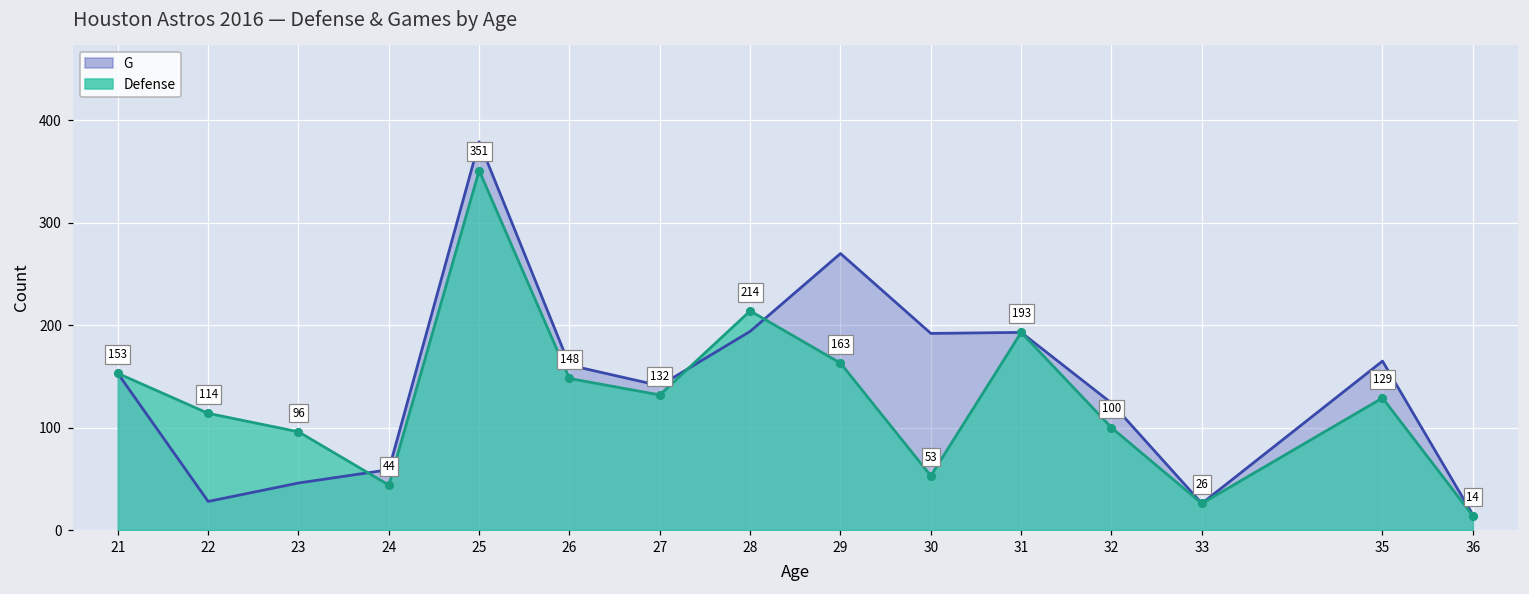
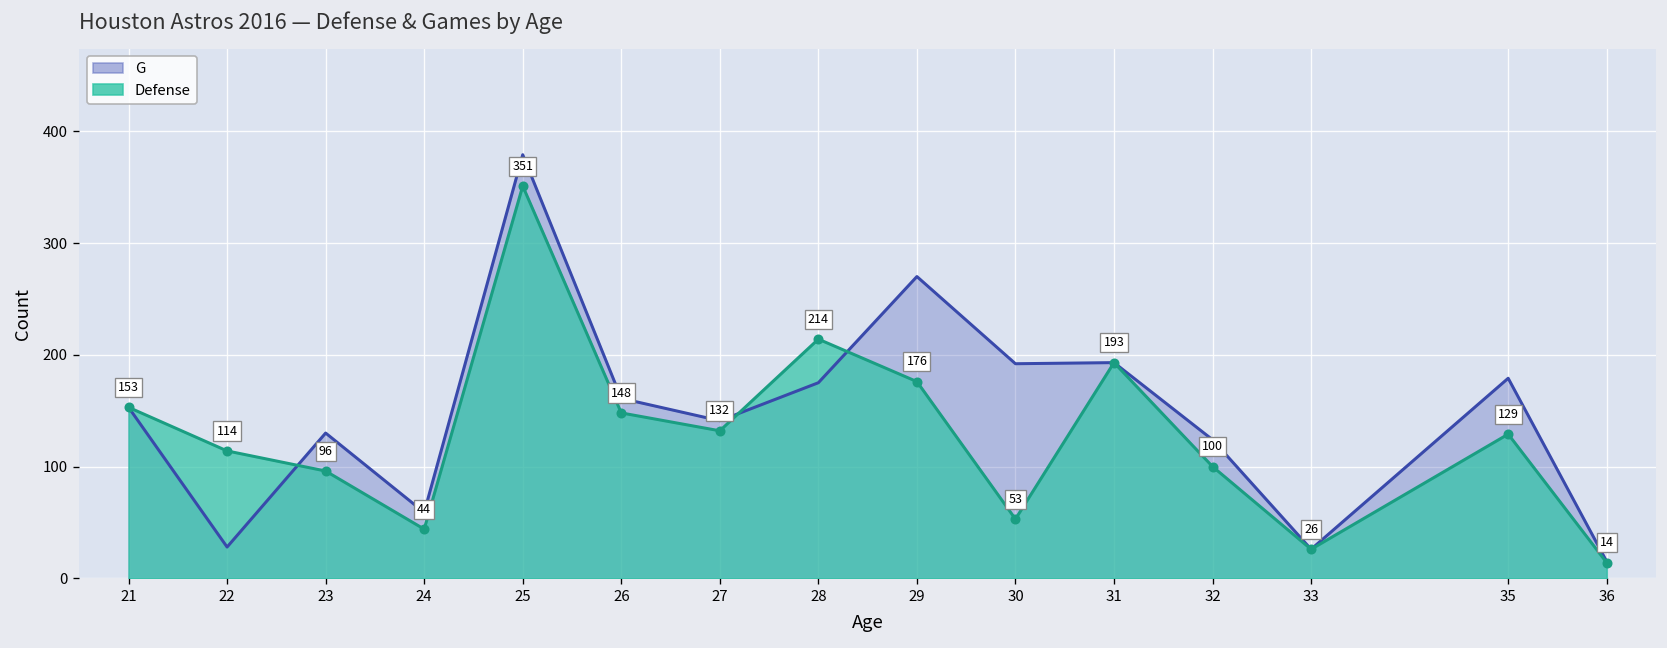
  {
    "G": {
      "22": 30,
-     "23": 50,
-     "28": 190,
+     "23": 130,
+     "28": 180,
      "29": 270,
      "30": 190,
-     "35": 170
+     "35": 180
    },
    "Defense": {
-     "29": 163
+     "29": 176
    }
  }
